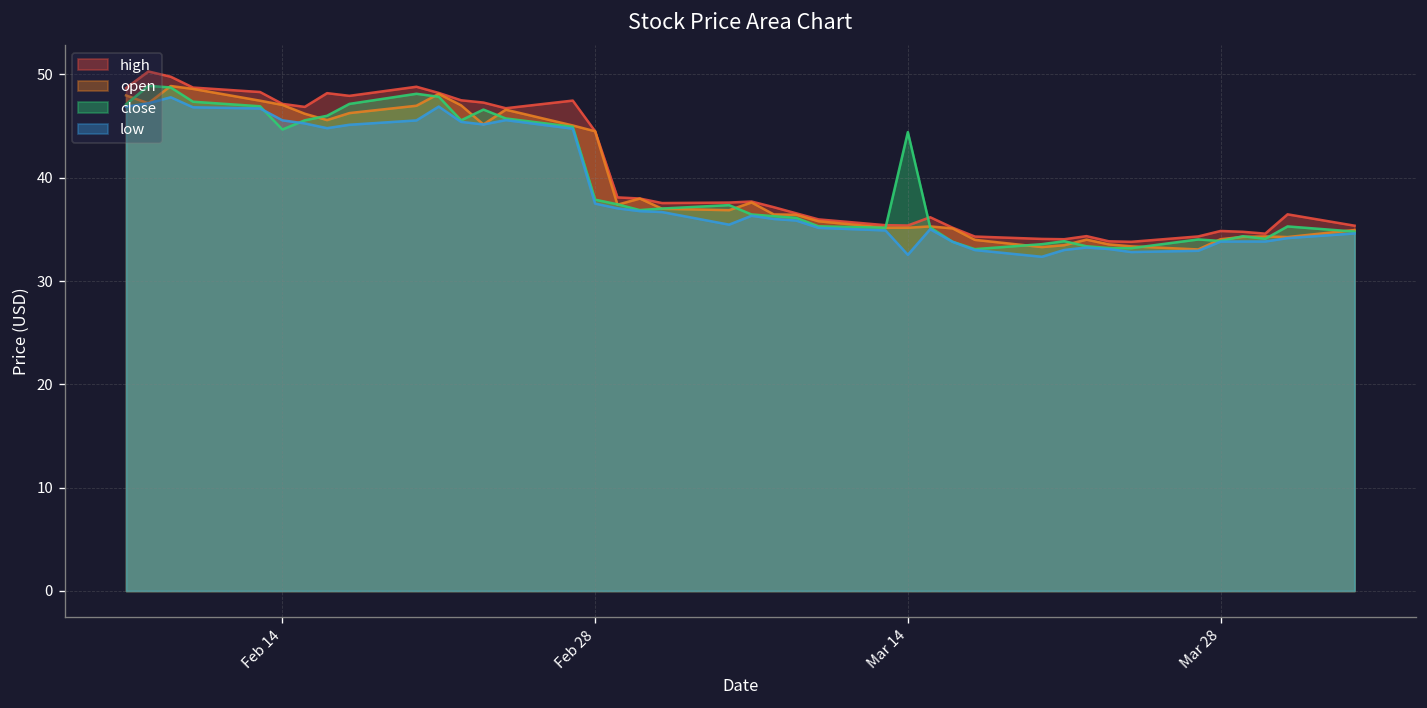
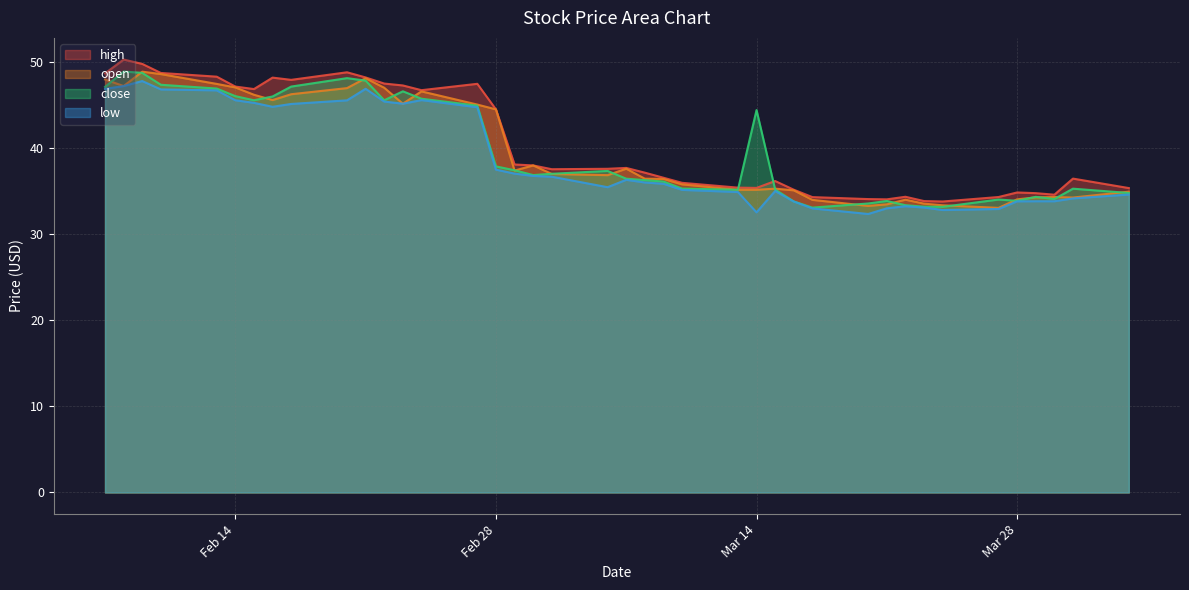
  {
    "close": {
-     "Feb 14": 45,
+     "Feb 14": 46,
      "Feb 28": 38,
      "Mar 14": 44
    },
    "low": {
      "Feb 14": 46,
      "Feb 28": 38,
      "Mar 14": 33
    }
  }
